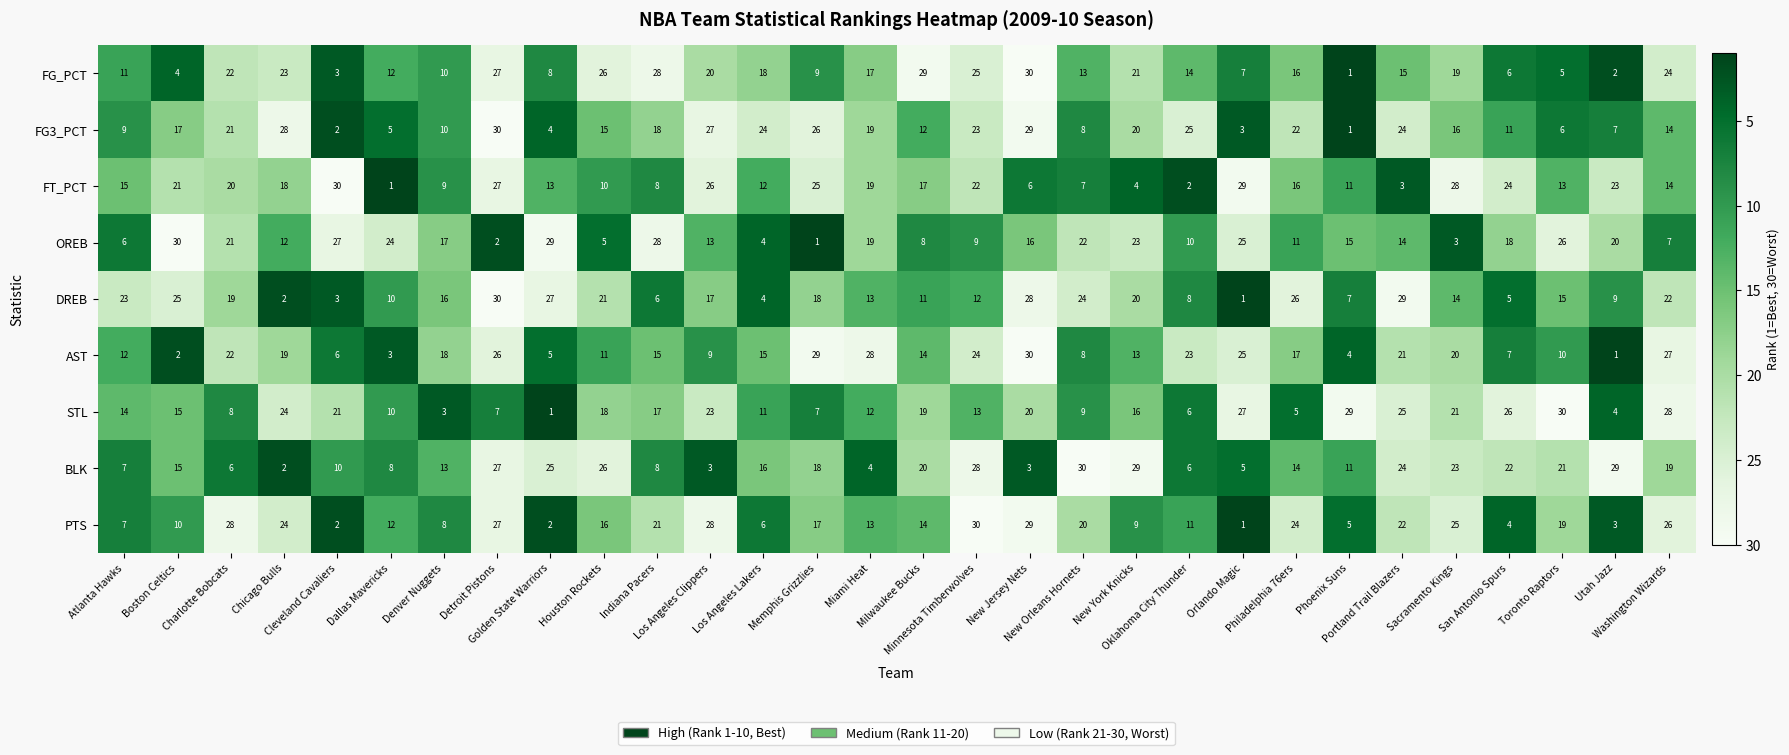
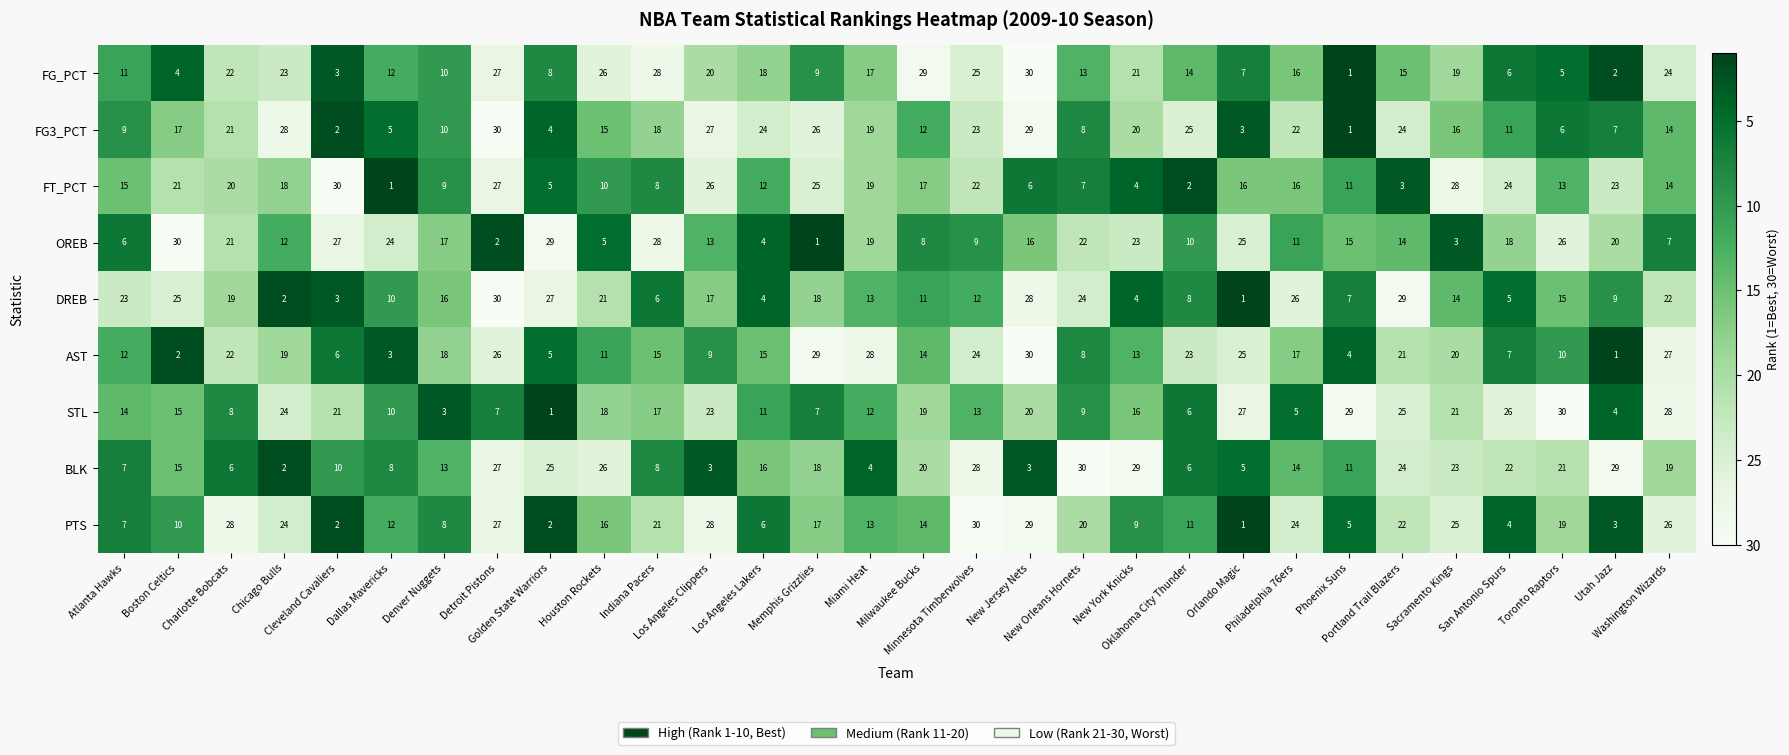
  {
    "FT_PCT": {
      "Atlanta Hawks": 15,
      "Boston Celtics": 21,
      "Charlotte Bobcats": 20,
      "Chicago Bulls": 18,
      "Cleveland Cavaliers": 30,
      "Dallas Mavericks": 1,
      "Denver Nuggets": 9,
      "Detroit Pistons": 27,
-     "Golden State Warriors": 13,
+     "Golden State Warriors": 5,
      "Houston Rockets": 10,
      "Indiana Pacers": 8,
      "Los Angeles Clippers": 26,
      "Los Angeles Lakers": 12,
      "Memphis Grizzlies": 25,
      "Miami Heat": 19,
      "Milwaukee Bucks": 17,
      "Minnesota Timberwolves": 22,
      "New Jersey Nets": 6,
      "New Orleans Hornets": 7,
      "New York Knicks": 4,
      "Oklahoma City Thunder": 2,
-     "Orlando Magic": 29,
+     "Orlando Magic": 16,
      "Philadelphia 76ers": 16,
      "Phoenix Suns": 11,
      "Portland Trail Blazers": 3,
      "Sacramento Kings": 28,
      "San Antonio Spurs": 24,
      "Toronto Raptors": 13,
      "Utah Jazz": 23,
      "Washington Wizards": 14
    },
    "DREB": {
      "Atlanta Hawks": 23,
      "Boston Celtics": 25,
      "Charlotte Bobcats": 19,
      "Chicago Bulls": 2,
      "Cleveland Cavaliers": 3,
      "Dallas Mavericks": 10,
      "Denver Nuggets": 16,
      "Detroit Pistons": 30,
      "Golden State Warriors": 27,
      "Houston Rockets": 21,
      "Indiana Pacers": 6,
      "Los Angeles Clippers": 17,
      "Los Angeles Lakers": 4,
      "Memphis Grizzlies": 18,
      "Miami Heat": 13,
      "Milwaukee Bucks": 11,
      "Minnesota Timberwolves": 12,
      "New Jersey Nets": 28,
      "New Orleans Hornets": 24,
-     "New York Knicks": 20,
+     "New York Knicks": 4,
      "Oklahoma City Thunder": 8,
      "Orlando Magic": 1,
      "Philadelphia 76ers": 26,
      "Phoenix Suns": 7,
      "Portland Trail Blazers": 29,
      "Sacramento Kings": 14,
      "San Antonio Spurs": 5,
      "Toronto Raptors": 15,
      "Utah Jazz": 9,
      "Washington Wizards": 22
    }
  }
